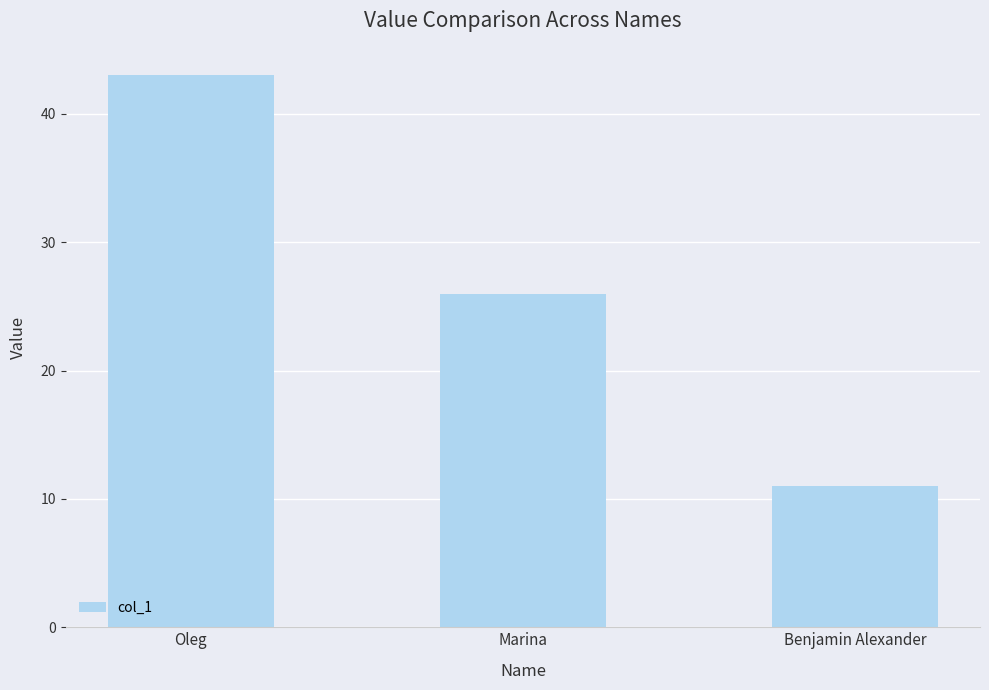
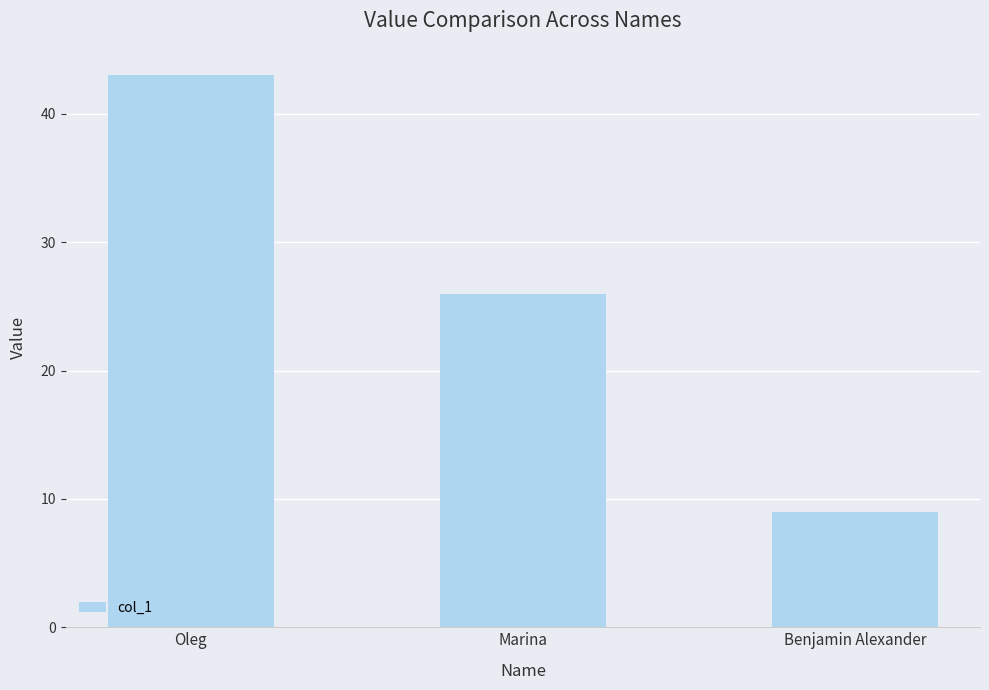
  {
    "Oleg": 43,
    "Marina": 26,
-   "Benjamin Alexander": 11
+   "Benjamin Alexander": 9
  }
